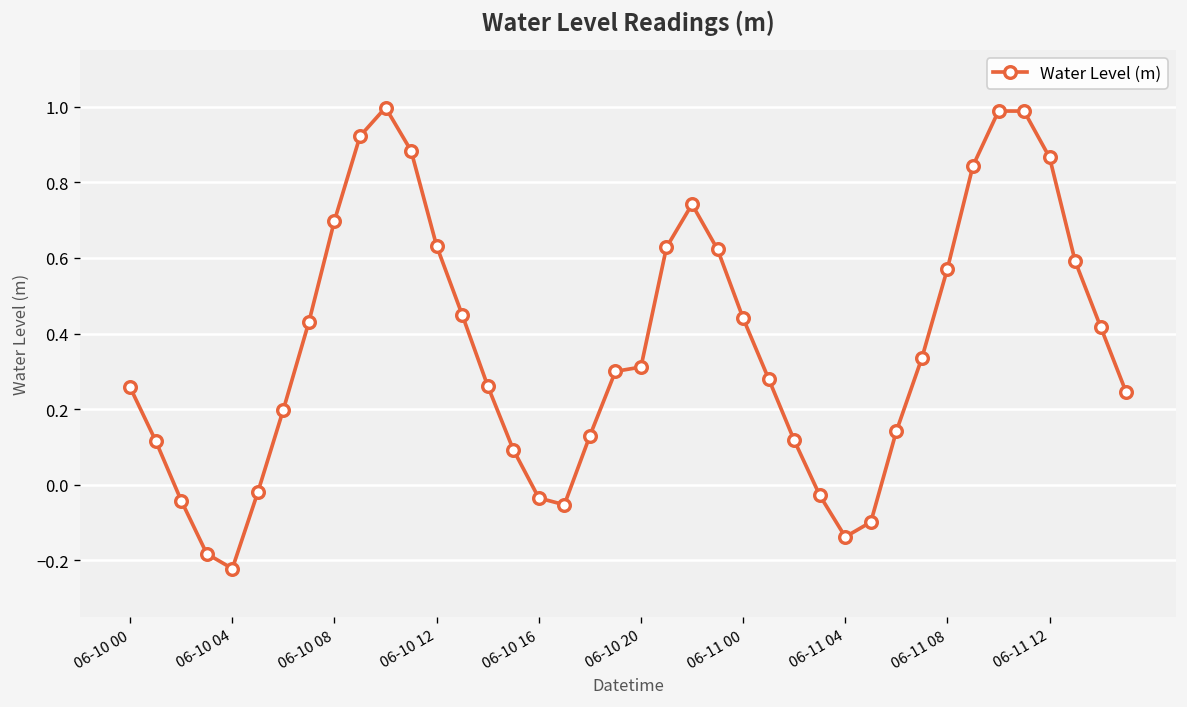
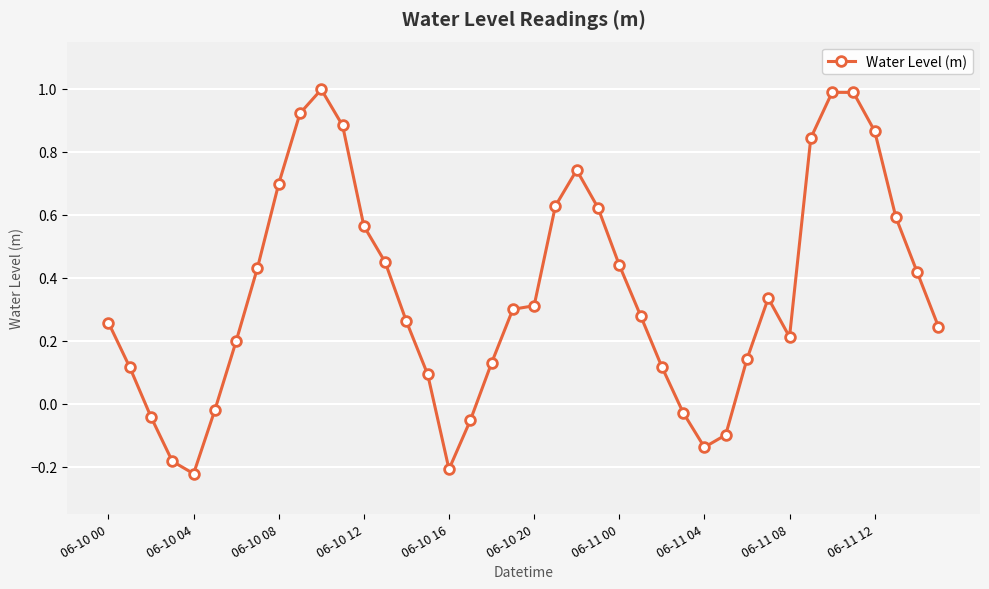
  {
    "06-10 00": 0.26,
    "06-10 04": -0.22,
    "06-10 08": 0.70,
-   "06-10 12": 0.63,
-   "06-10 16": -0.04,
+   "06-10 12": 0.56,
+   "06-10 16": -0.21,
    "06-10 20": 0.31,
    "06-11 00": 0.44,
    "06-11 04": -0.14,
-   "06-11 08": 0.57,
+   "06-11 08": 0.21,
    "06-11 12": 0.87
  }
